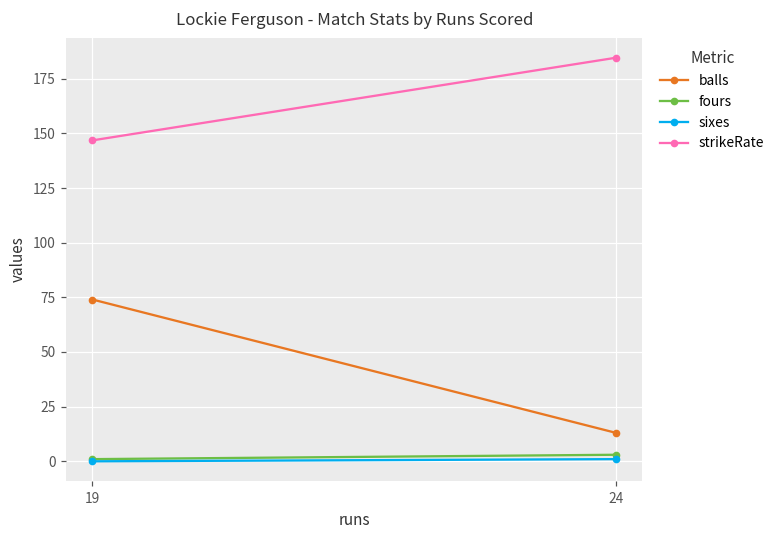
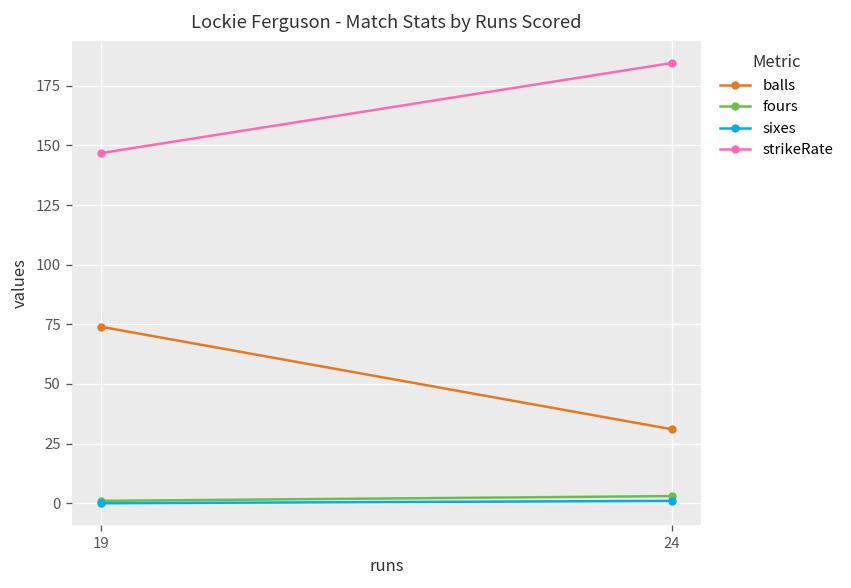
  {
    "balls": {
      "19": 74,
-     "24": 13
+     "24": 31
    },
    "fours": {
      "24": 3
    },
    "sixes": {
      "24": 1
    },
    "strikeRate": {
      "19": 147,
      "24": 185
    }
  }
